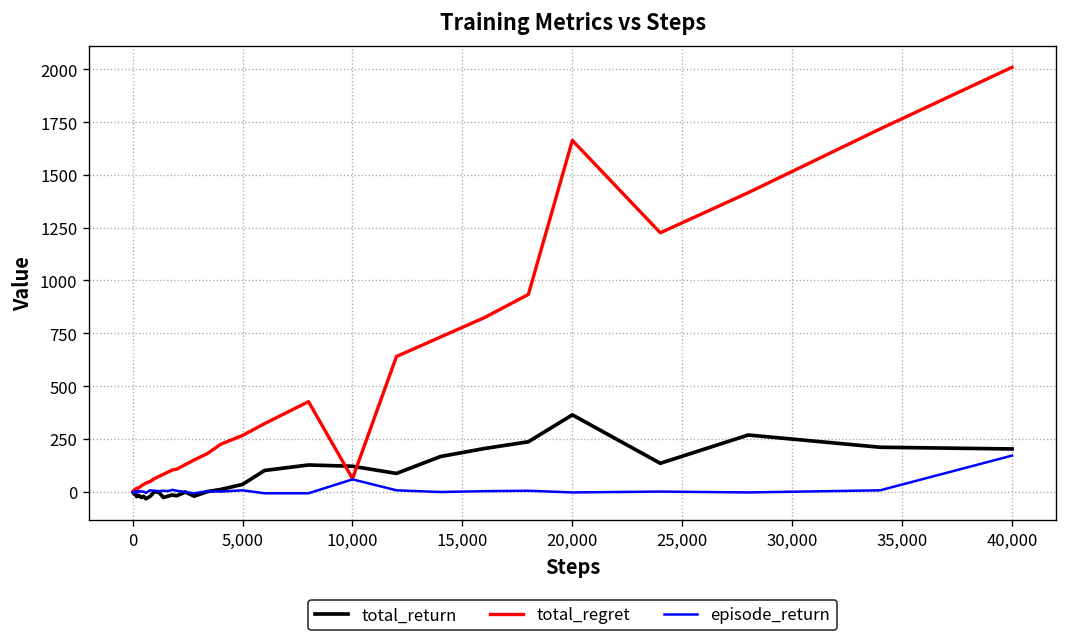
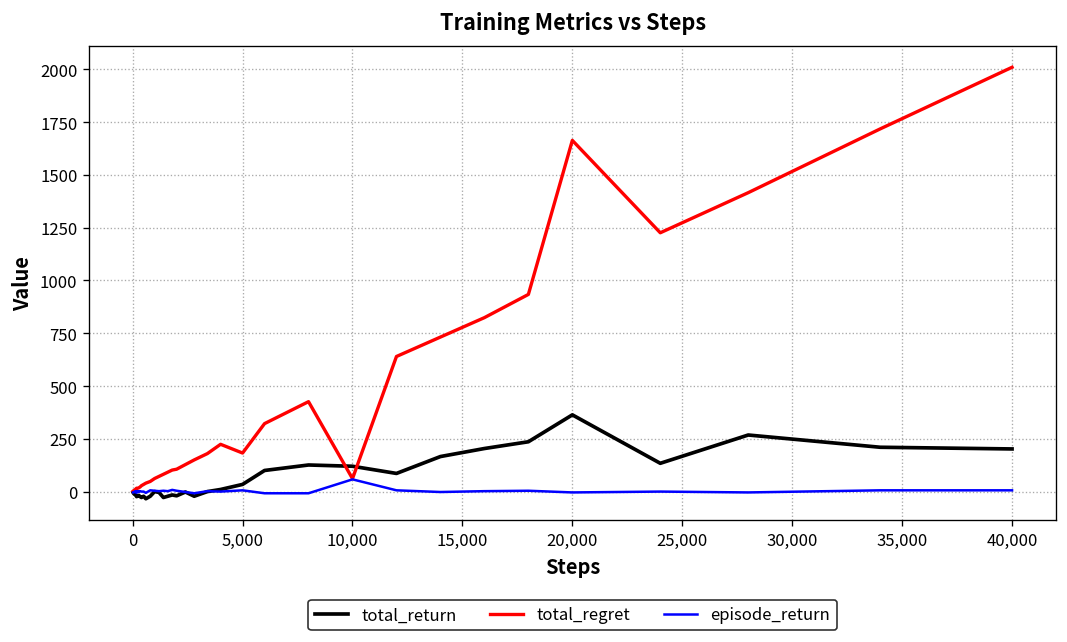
  {
    "total_return": {
      "5,000": 30,
      "10,000": 120,
      "20,000": 360,
      "40,000": 200
    },
    "total_regret": {
-     "5,000": 270,
+     "5,000": 180,
      "20,000": 1660,
      "40,000": 2010
    },
    "episode_return": {
      "5,000": 10,
      "20,000": 0,
-     "40,000": 170
+     "40,000": 10
    }
  }
